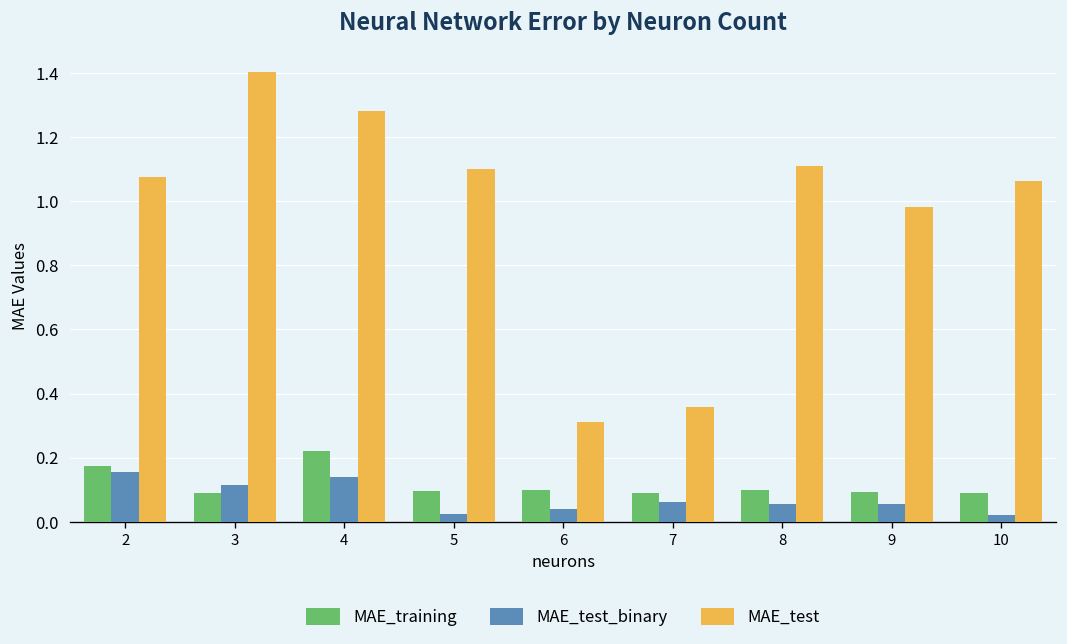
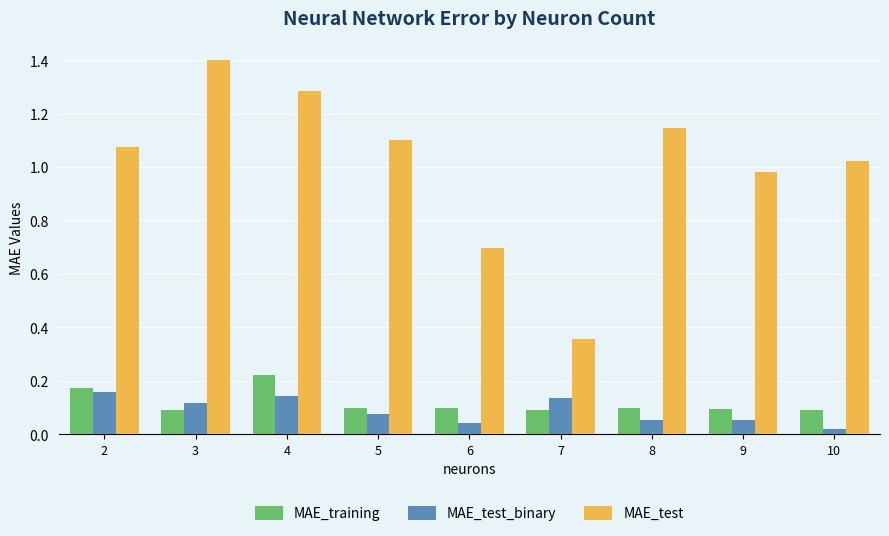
  {
    "MAE_training": {
      "2": 0.17,
      "3": 0.09,
      "4": 0.22,
      "5": 0.10,
      "6": 0.10,
      "7": 0.09,
      "8": 0.10,
      "9": 0.09,
      "10": 0.09
    },
    "MAE_test_binary": {
      "2": 0.16,
      "3": 0.12,
      "4": 0.14,
-     "5": 0.02,
+     "5": 0.07,
      "6": 0.04,
-     "7": 0.06,
+     "7": 0.14,
      "8": 0.05,
      "9": 0.05,
      "10": 0.02
    },
    "MAE_test": {
      "2": 1.07,
      "3": 1.40,
      "4": 1.28,
      "5": 1.10,
-     "6": 0.31,
+     "6": 0.70,
      "7": 0.36,
-     "8": 1.11,
+     "8": 1.15,
      "9": 0.98,
-     "10": 1.06
+     "10": 1.02
    }
  }
